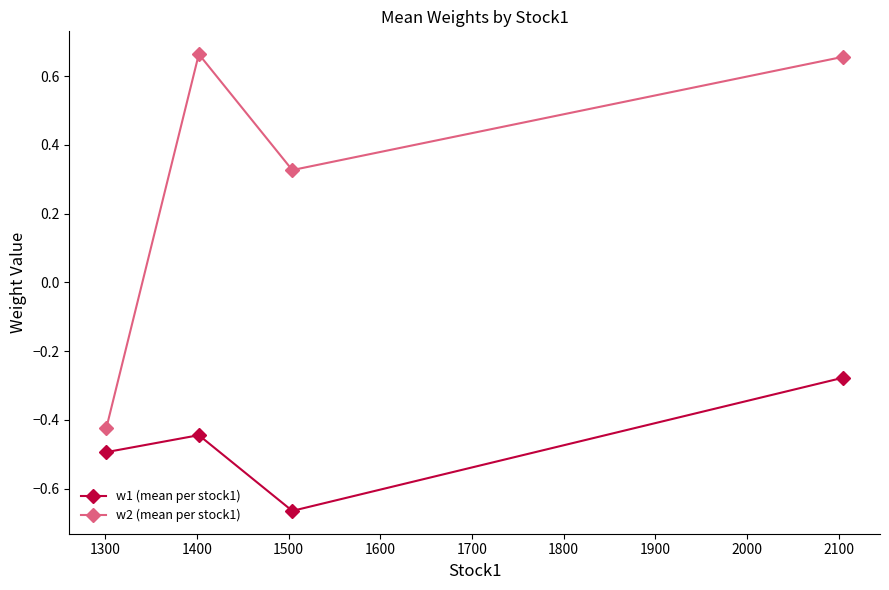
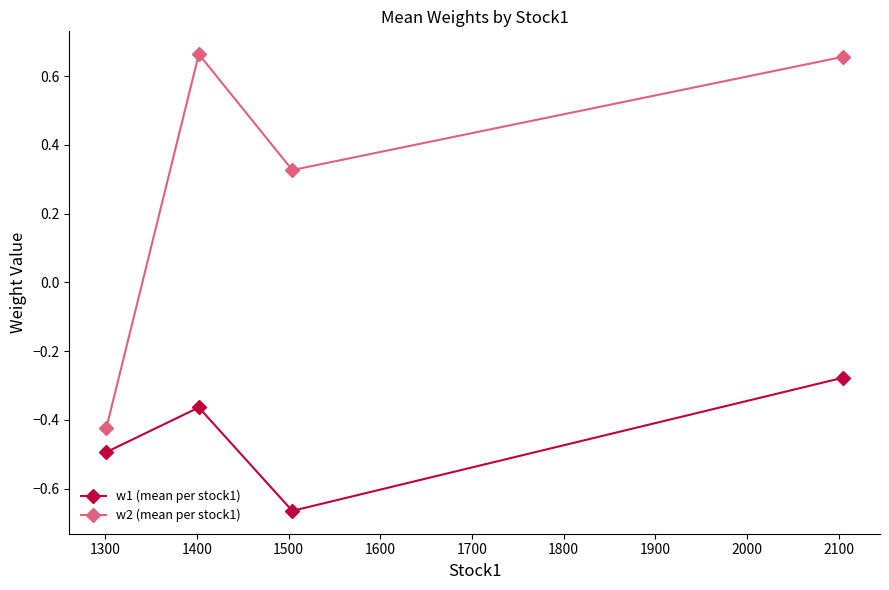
  {
    "w1 (mean per stock1)": {
      "1300": -0.49,
-     "1400": -0.44
+     "1400": -0.36
    },
    "w2 (mean per stock1)": {
      "1300": -0.42,
      "1400": 0.66
    }
  }
